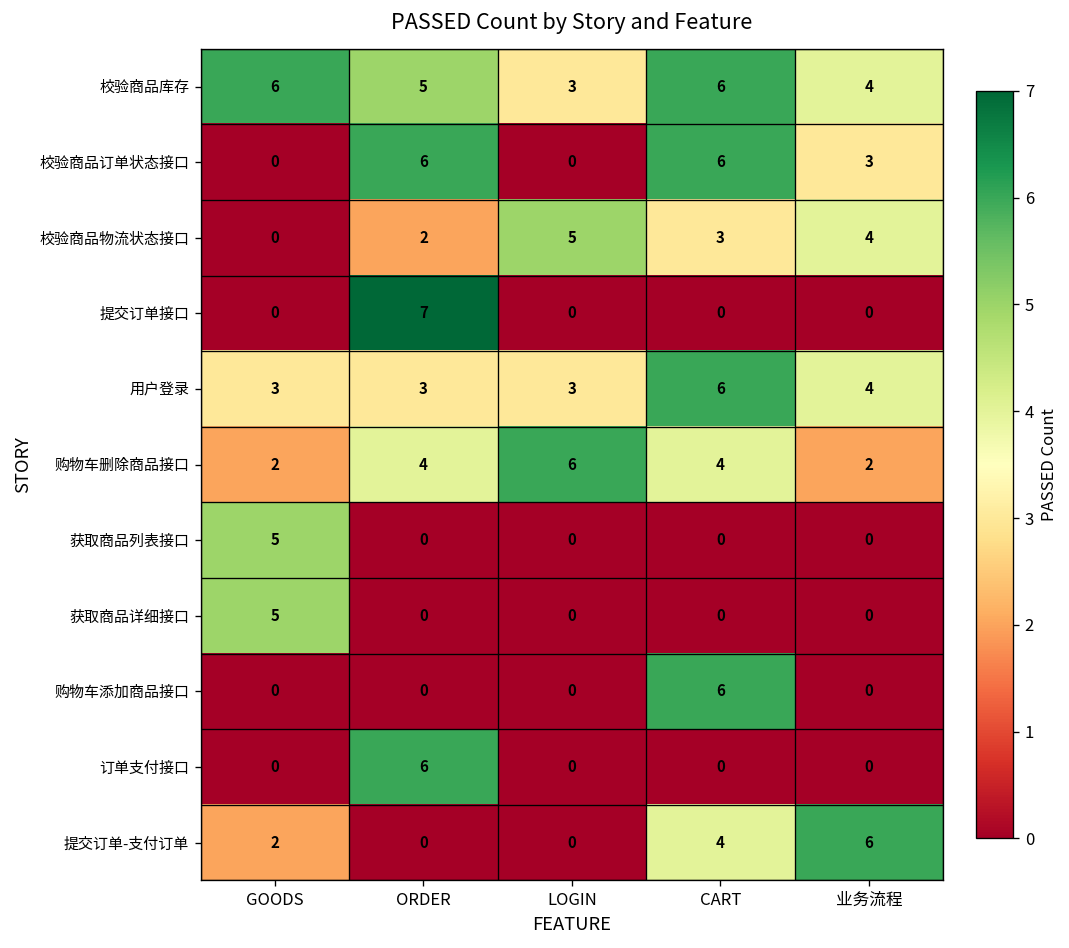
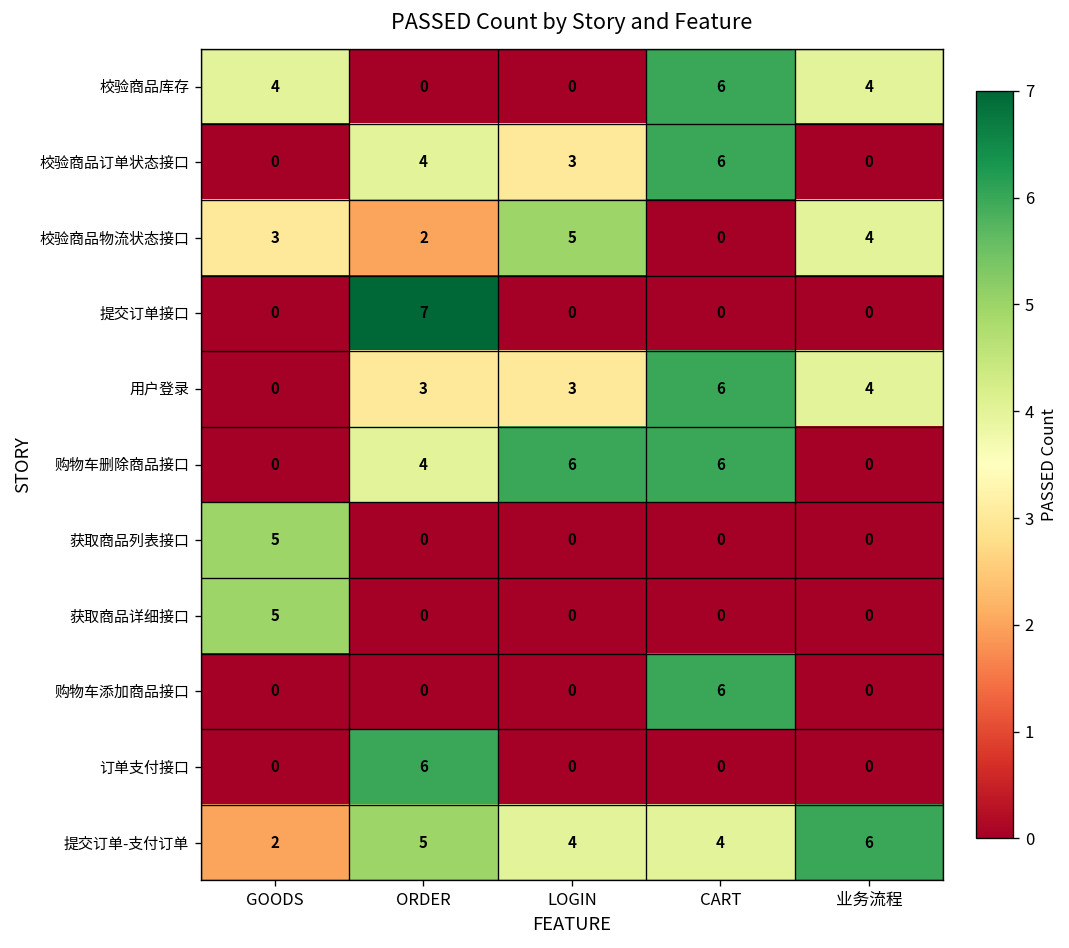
  {
    "校验商品库存": {
-     "GOODS": 6,
-     "ORDER": 5,
-     "LOGIN": 3,
+     "GOODS": 4,
+     "ORDER": 0,
+     "LOGIN": 0,
      "CART": 6,
      "业务流程": 4
    },
    "校验商品订单状态接口": {
      "GOODS": 0,
-     "ORDER": 6,
-     "LOGIN": 0,
+     "ORDER": 4,
+     "LOGIN": 3,
      "CART": 6,
-     "业务流程": 3
+     "业务流程": 0
    },
    "校验商品物流状态接口": {
-     "GOODS": 0,
+     "GOODS": 3,
      "ORDER": 2,
      "LOGIN": 5,
-     "CART": 3,
+     "CART": 0,
      "业务流程": 4
    },
    "提交订单接口": {
      "GOODS": 0,
      "ORDER": 7,
      "LOGIN": 0,
      "CART": 0,
      "业务流程": 0
    },
    "用户登录": {
-     "GOODS": 3,
+     "GOODS": 0,
      "ORDER": 3,
      "LOGIN": 3,
      "CART": 6,
      "业务流程": 4
    },
    "购物车删除商品接口": {
-     "GOODS": 2,
+     "GOODS": 0,
      "ORDER": 4,
      "LOGIN": 6,
-     "CART": 4,
-     "业务流程": 2
+     "CART": 6,
+     "业务流程": 0
    },
    "获取商品列表接口": {
      "GOODS": 5,
      "ORDER": 0,
      "LOGIN": 0,
      "CART": 0,
      "业务流程": 0
    },
    "获取商品详细接口": {
      "GOODS": 5,
      "ORDER": 0,
      "LOGIN": 0,
      "CART": 0,
      "业务流程": 0
    },
    "购物车添加商品接口": {
      "GOODS": 0,
      "ORDER": 0,
      "LOGIN": 0,
      "CART": 6,
      "业务流程": 0
    },
    "订单支付接口": {
      "GOODS": 0,
      "ORDER": 6,
      "LOGIN": 0,
      "CART": 0,
      "业务流程": 0
    },
    "提交订单-支付订单": {
      "GOODS": 2,
-     "ORDER": 0,
-     "LOGIN": 0,
+     "ORDER": 5,
+     "LOGIN": 4,
      "CART": 4,
      "业务流程": 6
    }
  }
